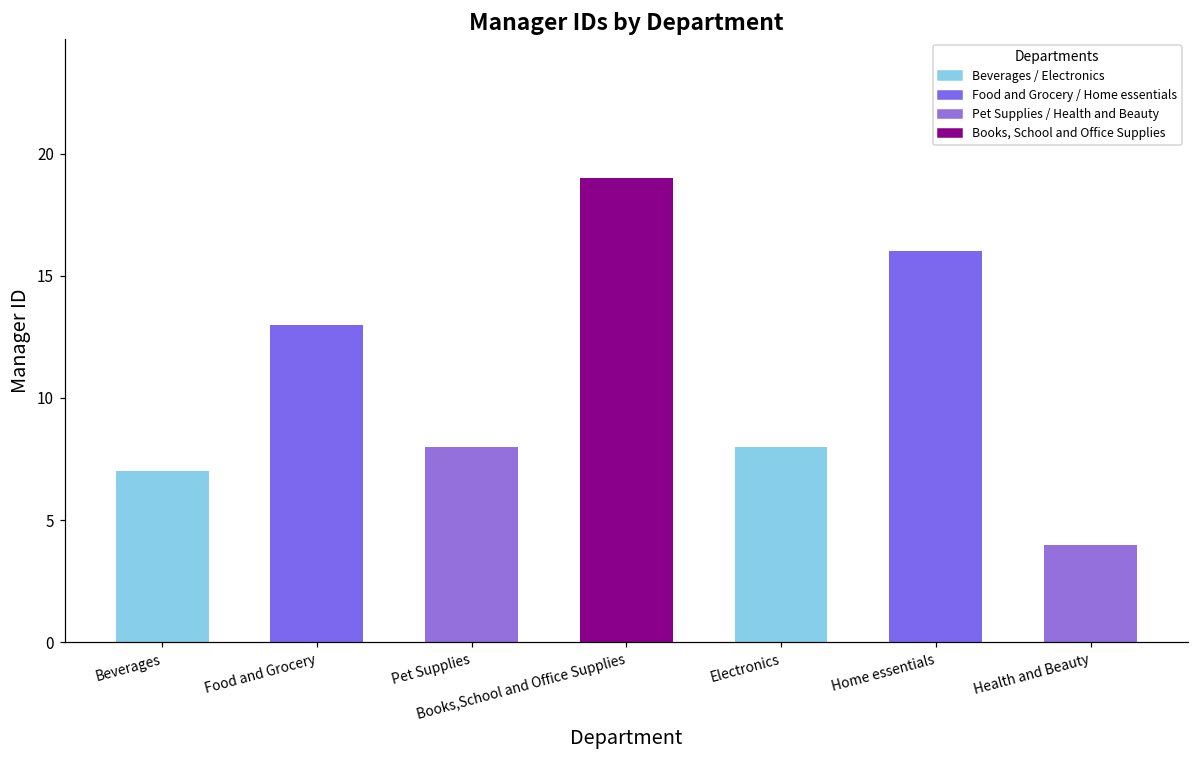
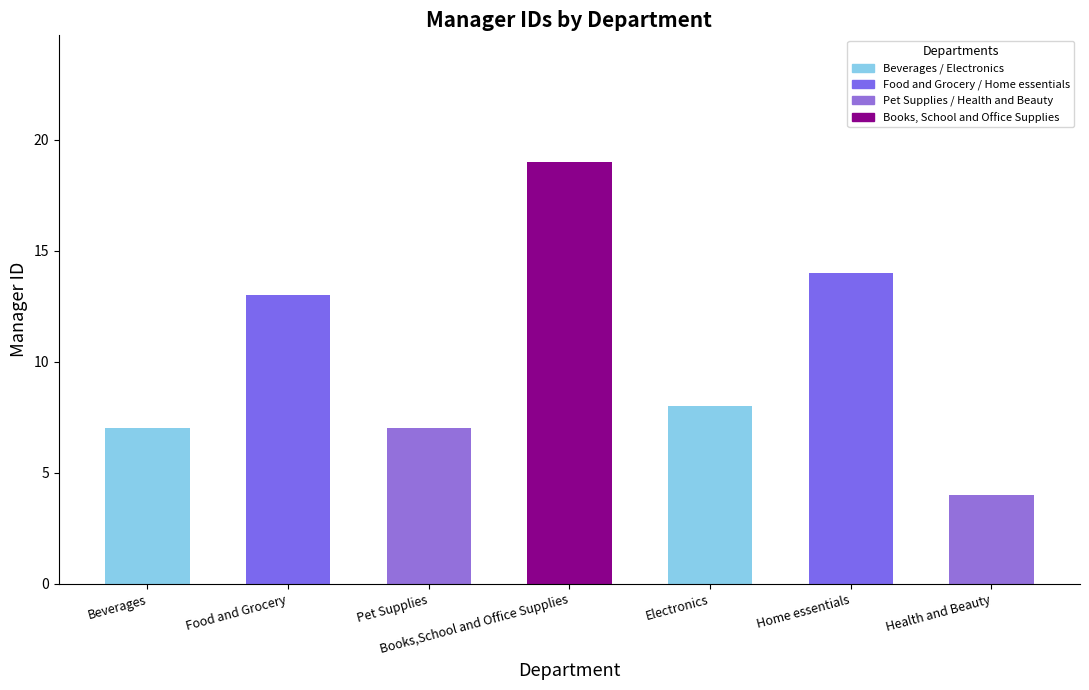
  {
    "Beverages": 7,
    "Food and Grocery": 13,
-   "Pet Supplies": 8,
+   "Pet Supplies": 7,
    "Books,School and Office Supplies": 19,
    "Electronics": 8,
-   "Home essentials": 16,
+   "Home essentials": 14,
    "Health and Beauty": 4
  }
